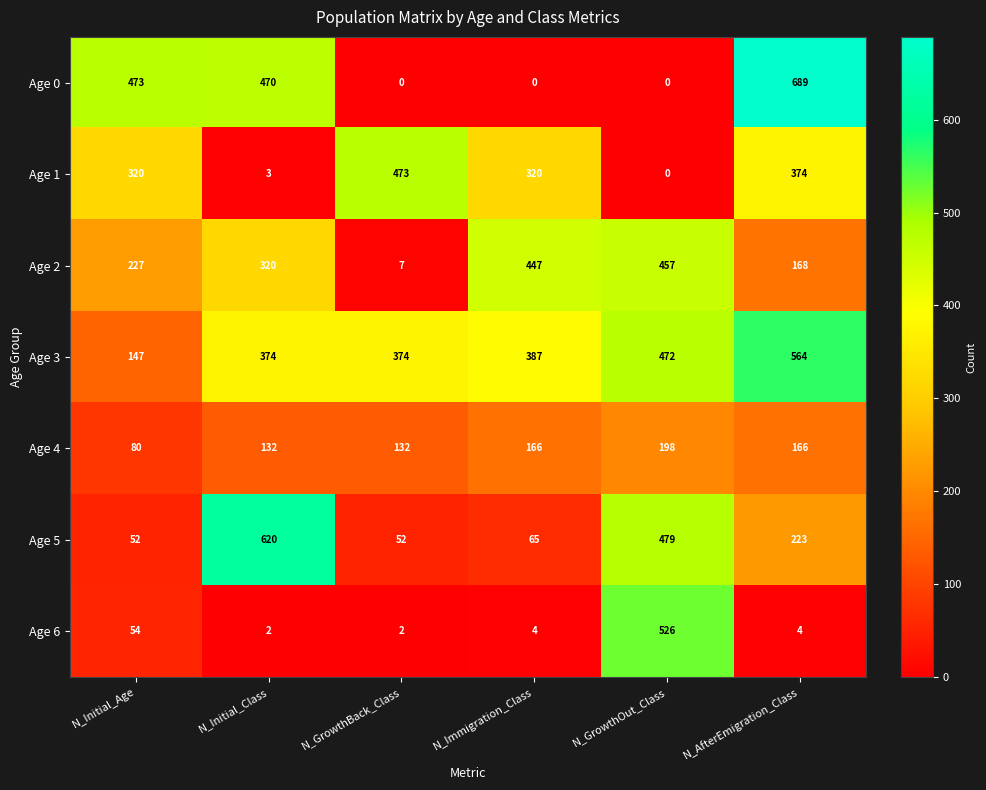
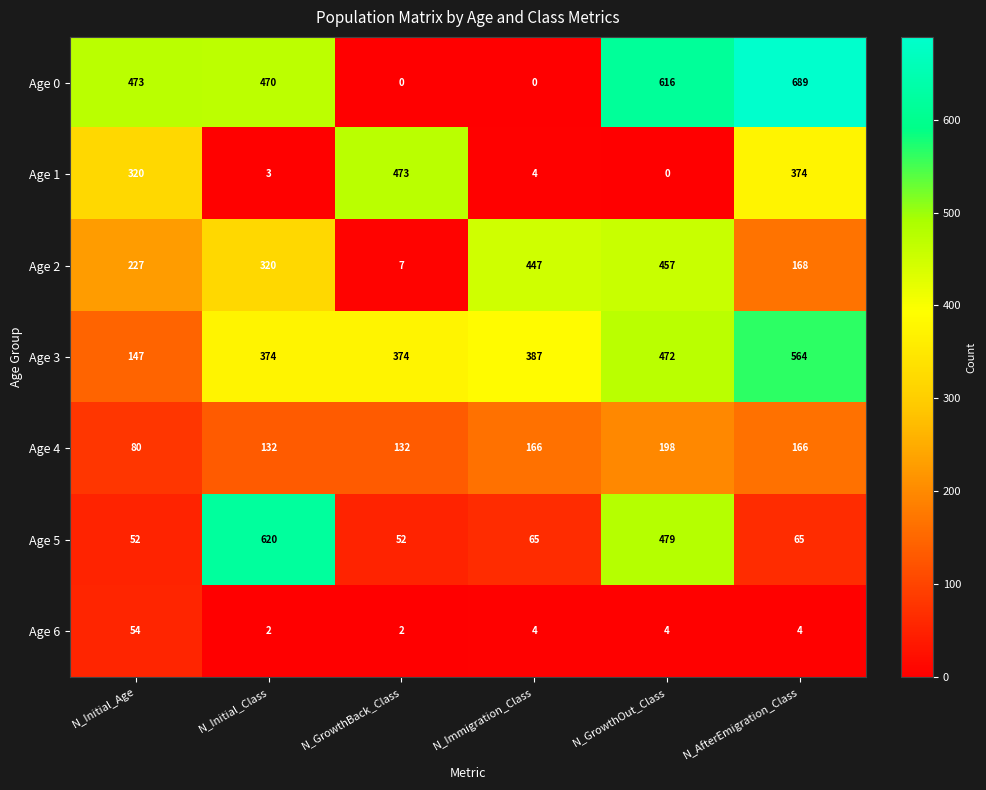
  {
    "Age 0": {
      "N_Initial_Age": 473,
      "N_Initial_Class": 470,
      "N_GrowthBack_Class": 0,
      "N_Immigration_Class": 0,
-     "N_GrowthOut_Class": 0,
+     "N_GrowthOut_Class": 616,
      "N_AfterEmigration_Class": 689
    },
    "Age 1": {
      "N_Initial_Age": 320,
      "N_Initial_Class": 3,
      "N_GrowthBack_Class": 473,
-     "N_Immigration_Class": 320,
+     "N_Immigration_Class": 4,
      "N_GrowthOut_Class": 0,
      "N_AfterEmigration_Class": 374
    },
    "Age 2": {
      "N_Initial_Age": 227,
      "N_Initial_Class": 320,
      "N_GrowthBack_Class": 7,
      "N_Immigration_Class": 447,
      "N_GrowthOut_Class": 457,
      "N_AfterEmigration_Class": 168
    },
    "Age 3": {
      "N_Initial_Age": 147,
      "N_Initial_Class": 374,
      "N_GrowthBack_Class": 374,
      "N_Immigration_Class": 387,
      "N_GrowthOut_Class": 472,
      "N_AfterEmigration_Class": 564
    },
    "Age 4": {
      "N_Initial_Age": 80,
      "N_Initial_Class": 132,
      "N_GrowthBack_Class": 132,
      "N_Immigration_Class": 166,
      "N_GrowthOut_Class": 198,
      "N_AfterEmigration_Class": 166
    },
    "Age 5": {
      "N_Initial_Age": 52,
      "N_Initial_Class": 620,
      "N_GrowthBack_Class": 52,
      "N_Immigration_Class": 65,
      "N_GrowthOut_Class": 479,
-     "N_AfterEmigration_Class": 223
+     "N_AfterEmigration_Class": 65
    },
    "Age 6": {
      "N_Initial_Age": 54,
      "N_Initial_Class": 2,
      "N_GrowthBack_Class": 2,
      "N_Immigration_Class": 4,
-     "N_GrowthOut_Class": 526,
+     "N_GrowthOut_Class": 4,
      "N_AfterEmigration_Class": 4
    }
  }
